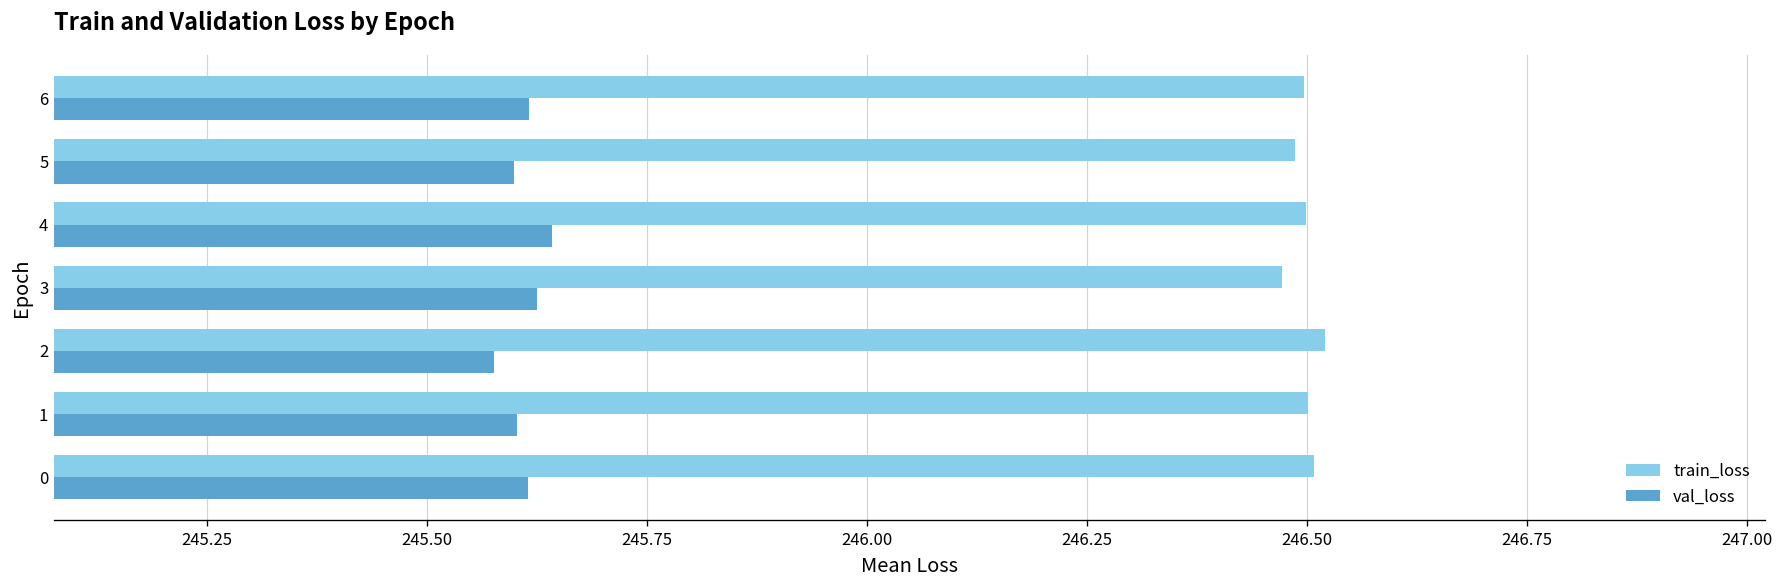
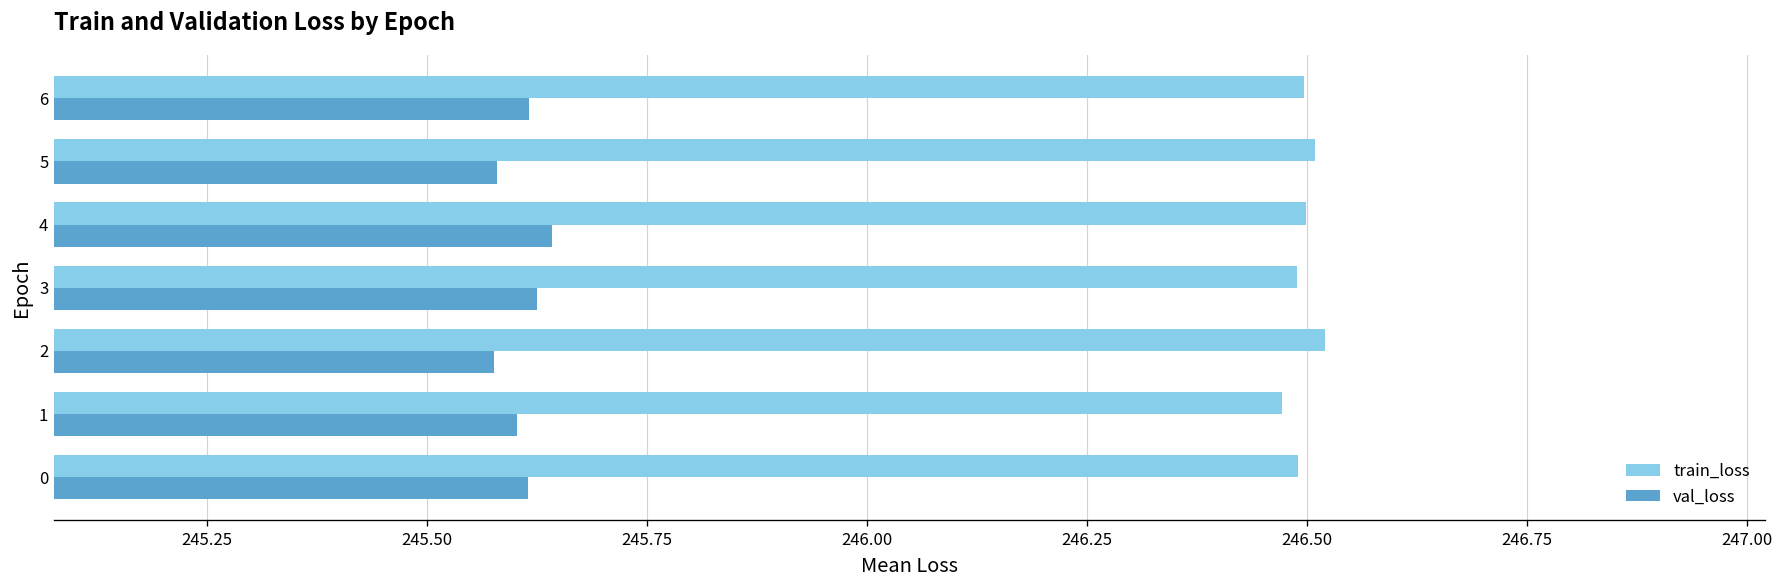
  {
    "train_loss": {
      "6": 246.50,
-     "5": 246.49,
+     "5": 246.51,
      "4": 246.50,
-     "3": 246.47,
+     "3": 246.49,
      "2": 246.52,
-     "1": 246.50,
-     "0": 246.51
+     "1": 246.47,
+     "0": 246.49
    },
    "val_loss": {
      "6": 245.62,
-     "5": 245.60,
+     "5": 245.58,
      "4": 245.64,
      "3": 245.63,
      "2": 245.58,
      "1": 245.60,
      "0": 245.62
    }
  }
